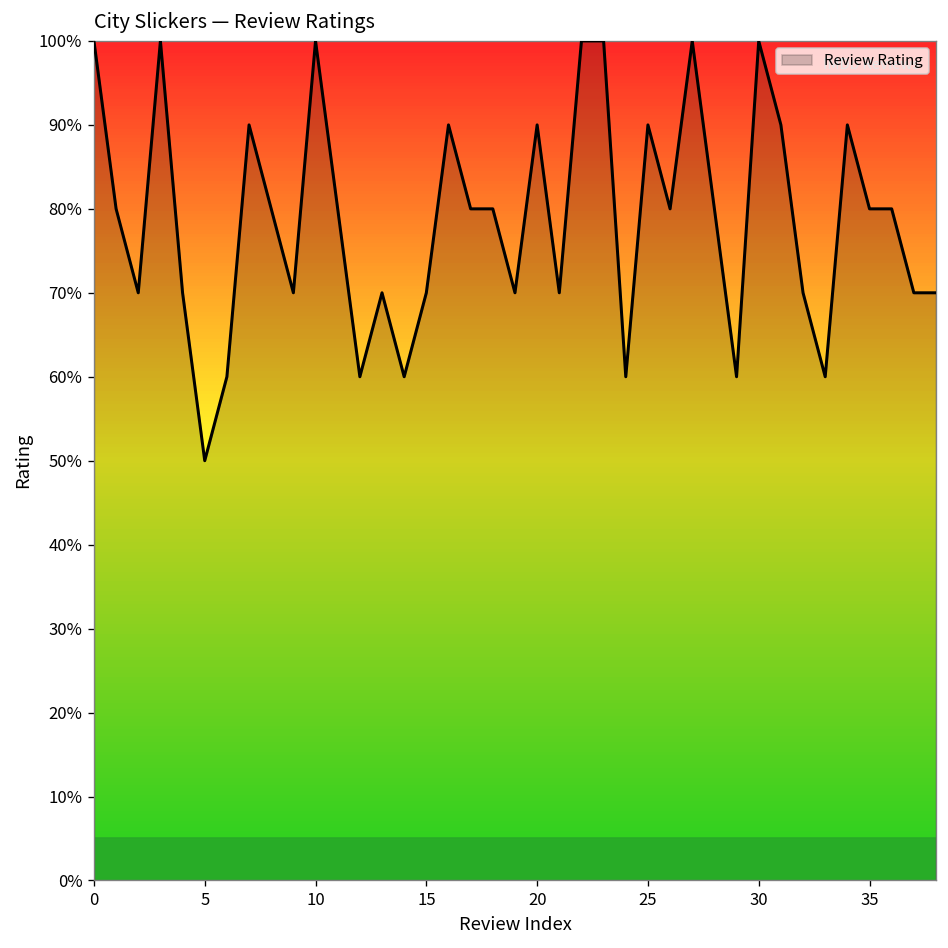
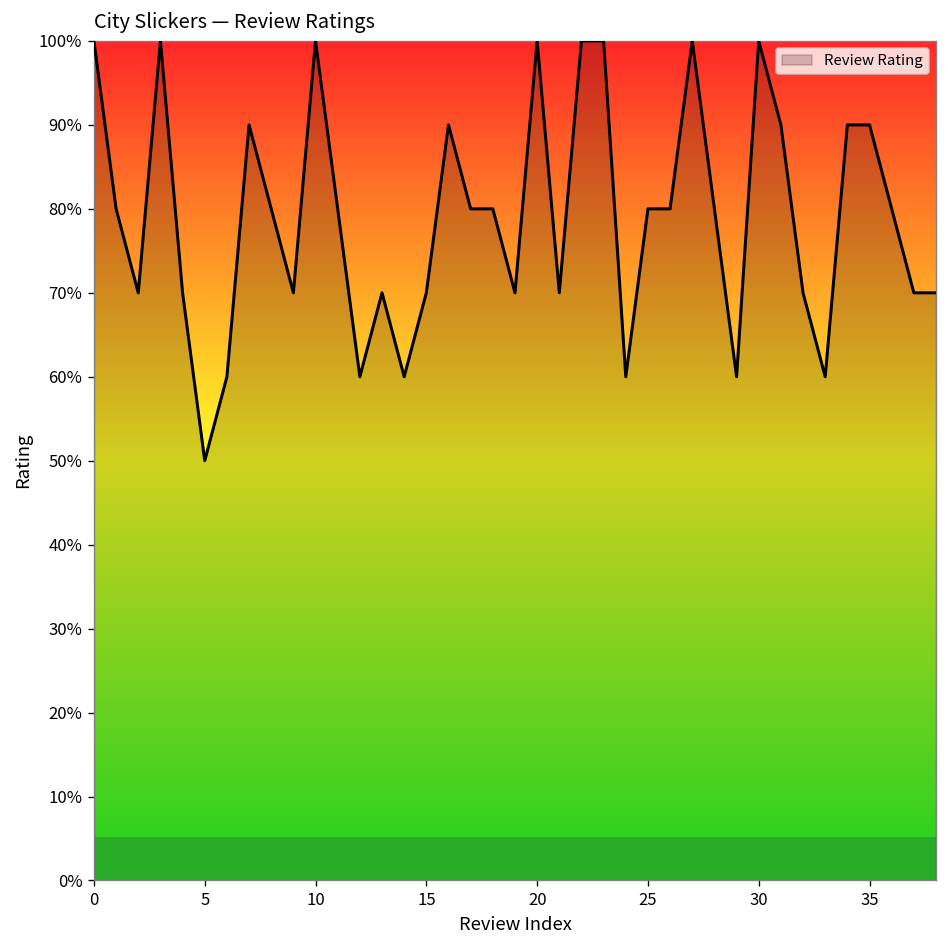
  {
    "0": "100%",
    "5": "50%",
    "10": "100%",
    "15": "70%",
-   "20": "90%",
-   "25": "90%",
+   "20": "100%",
+   "25": "80%",
    "30": "100%",
-   "35": "80%"
+   "35": "90%"
  }
